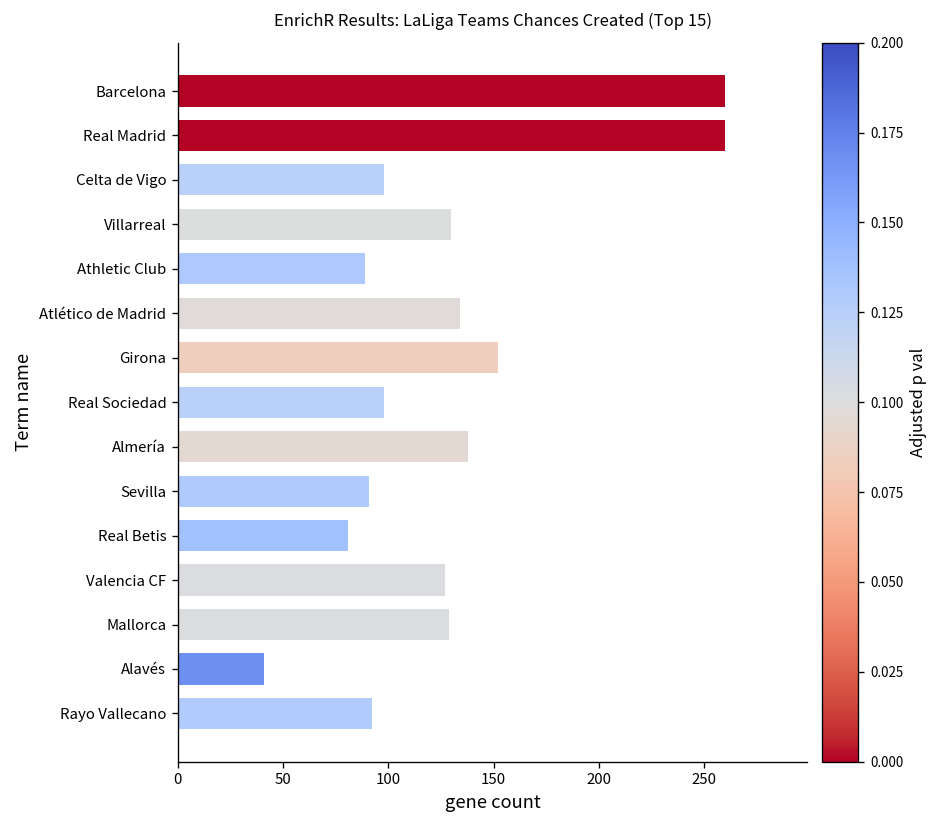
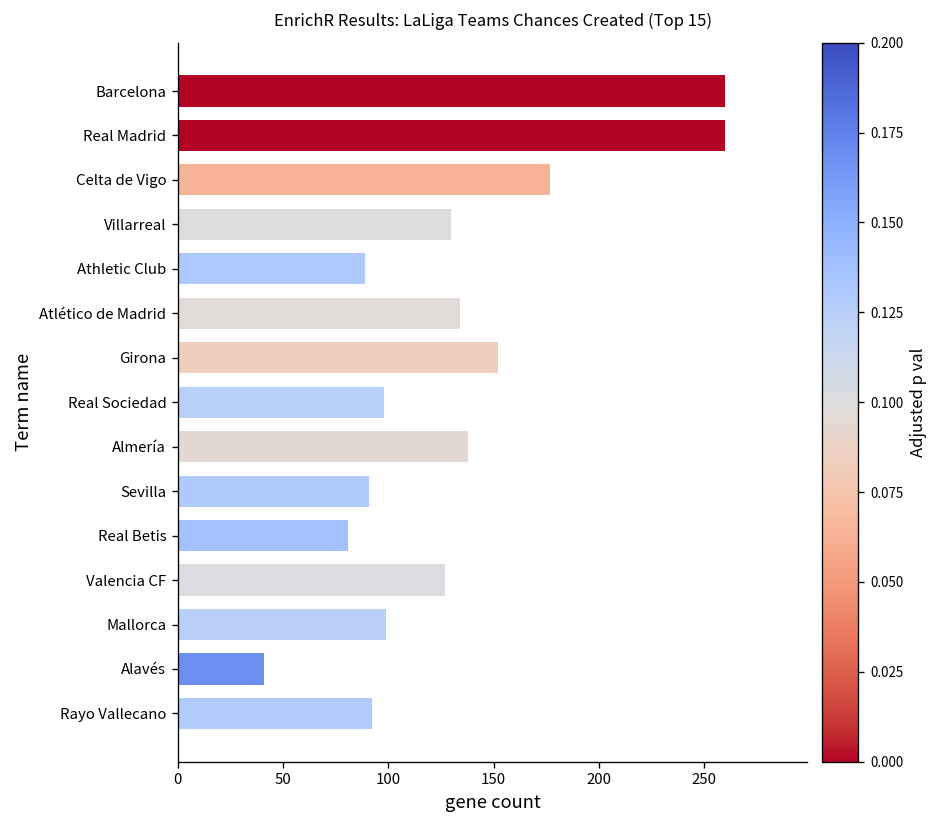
  {
    "Barcelona": 260,
    "Real Madrid": 260,
-   "Celta de Vigo": 98,
+   "Celta de Vigo": 177,
    "Villarreal": 130,
    "Athletic Club": 89,
    "Atlético de Madrid": 134,
    "Girona": 152,
    "Real Sociedad": 98,
    "Almería": 138,
    "Sevilla": 91,
    "Real Betis": 81,
    "Valencia CF": 127,
-   "Mallorca": 129,
+   "Mallorca": 99,
    "Alavés": 41,
    "Rayo Vallecano": 92
  }
